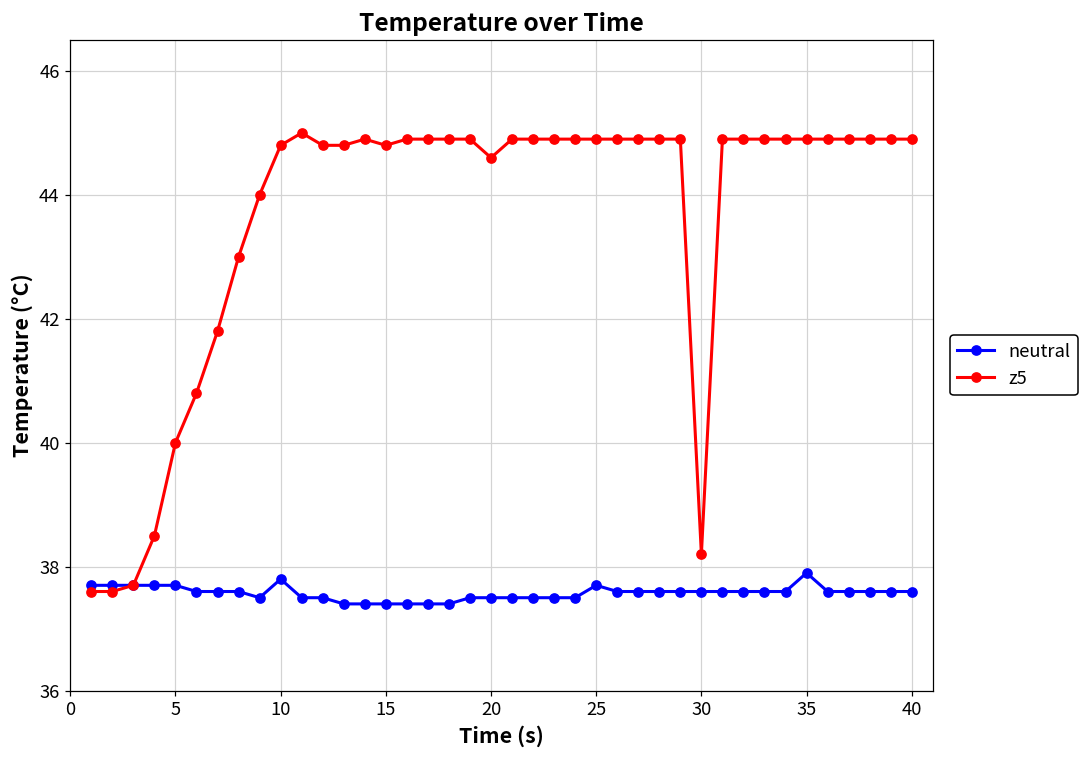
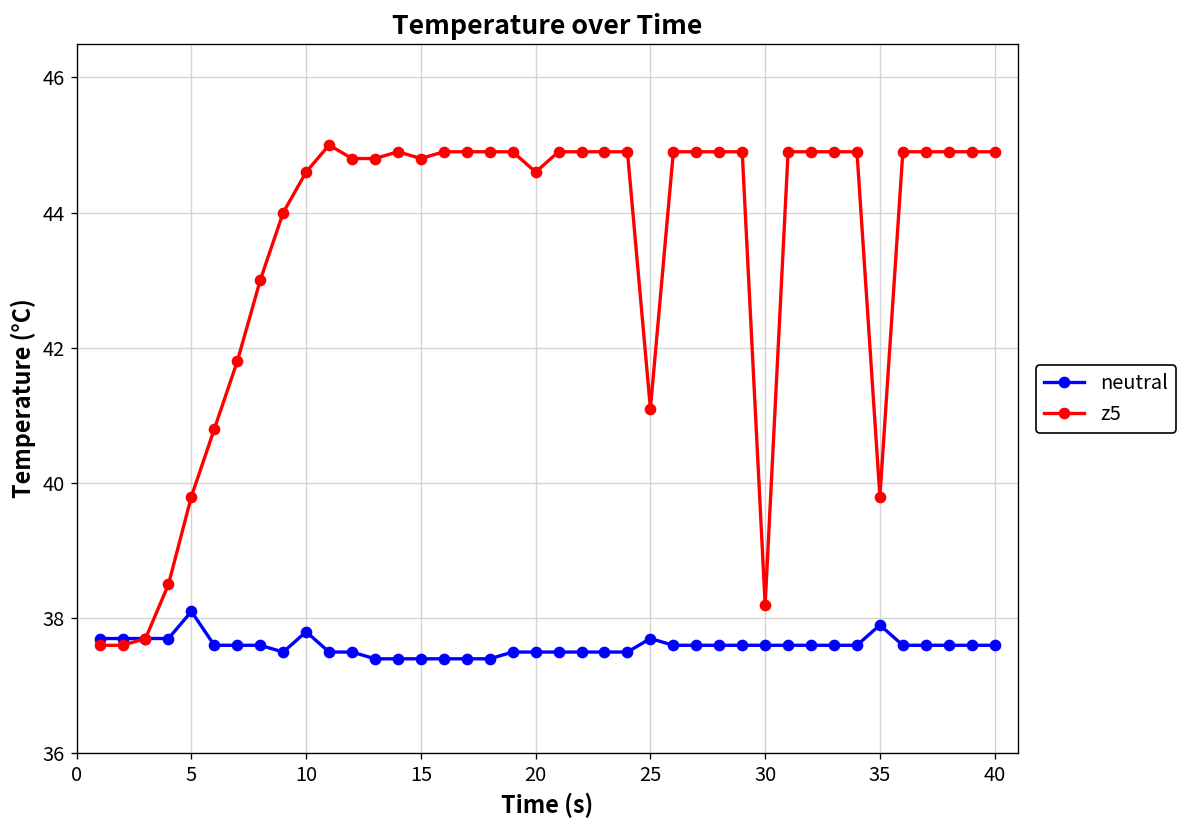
  {
    "neutral": {
-     "5": 37.7,
+     "5": 38.1,
      "10": 37.8,
      "15": 37.4,
      "20": 37.5,
      "25": 37.7,
      "30": 37.6,
      "35": 37.9,
      "40": 37.6
    },
    "z5": {
-     "5": 40.0,
-     "10": 44.8,
+     "5": 39.8,
+     "10": 44.6,
      "15": 44.8,
      "20": 44.6,
-     "25": 44.9,
+     "25": 41.1,
      "30": 38.2,
-     "35": 44.9,
+     "35": 39.8,
      "40": 44.9
    }
  }
